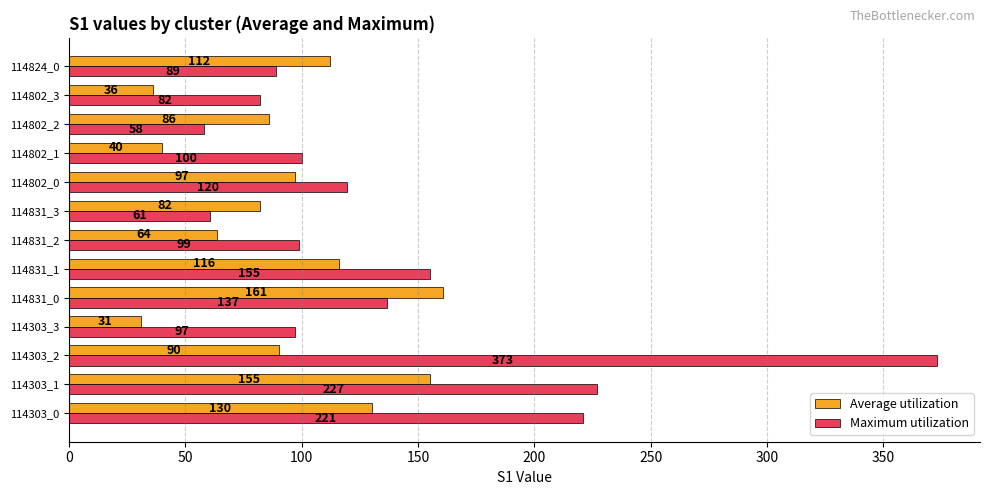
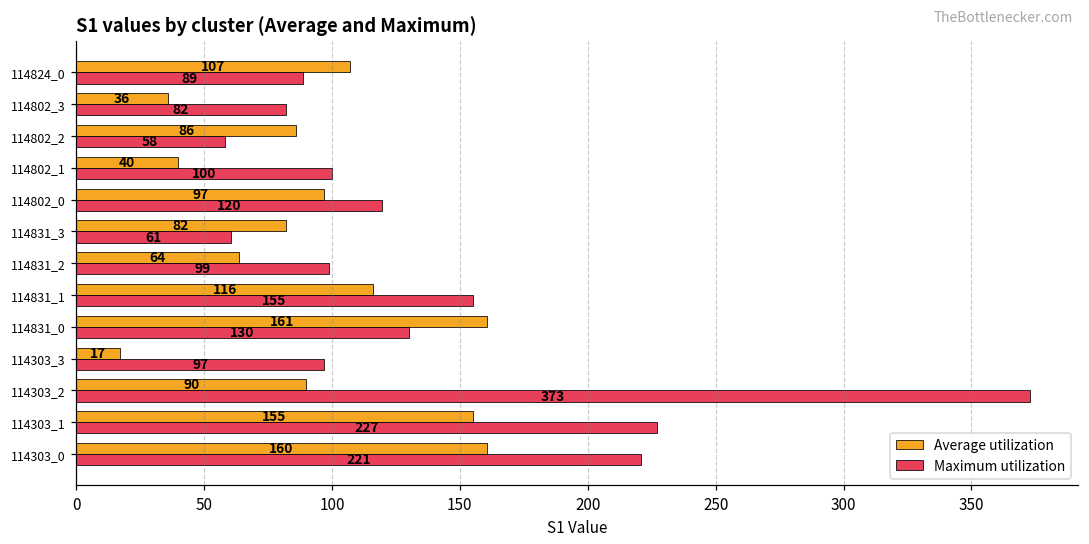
  {
    "Average utilization": {
-     "114824_0": 112,
+     "114824_0": 107,
      "114802_3": 36,
      "114802_2": 86,
      "114802_1": 40,
      "114802_0": 97,
      "114831_3": 82,
      "114831_2": 64,
      "114831_1": 116,
      "114831_0": 161,
-     "114303_3": 31,
+     "114303_3": 17,
      "114303_2": 90,
      "114303_1": 155,
-     "114303_0": 130
+     "114303_0": 160
    },
    "Maximum utilization": {
      "114824_0": 89,
      "114802_3": 82,
      "114802_2": 58,
      "114802_1": 100,
      "114802_0": 120,
      "114831_3": 61,
      "114831_2": 99,
      "114831_1": 155,
-     "114831_0": 137,
+     "114831_0": 130,
      "114303_3": 97,
      "114303_2": 373,
      "114303_1": 227,
      "114303_0": 221
    }
  }
